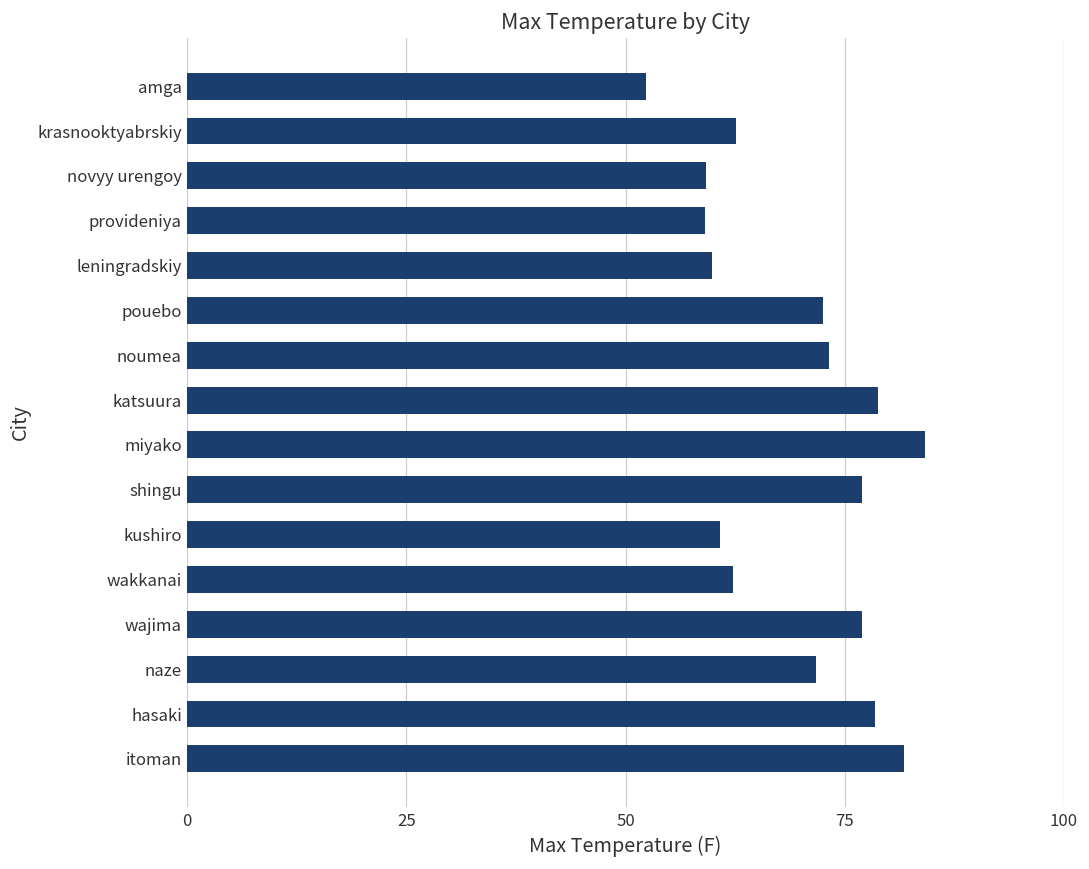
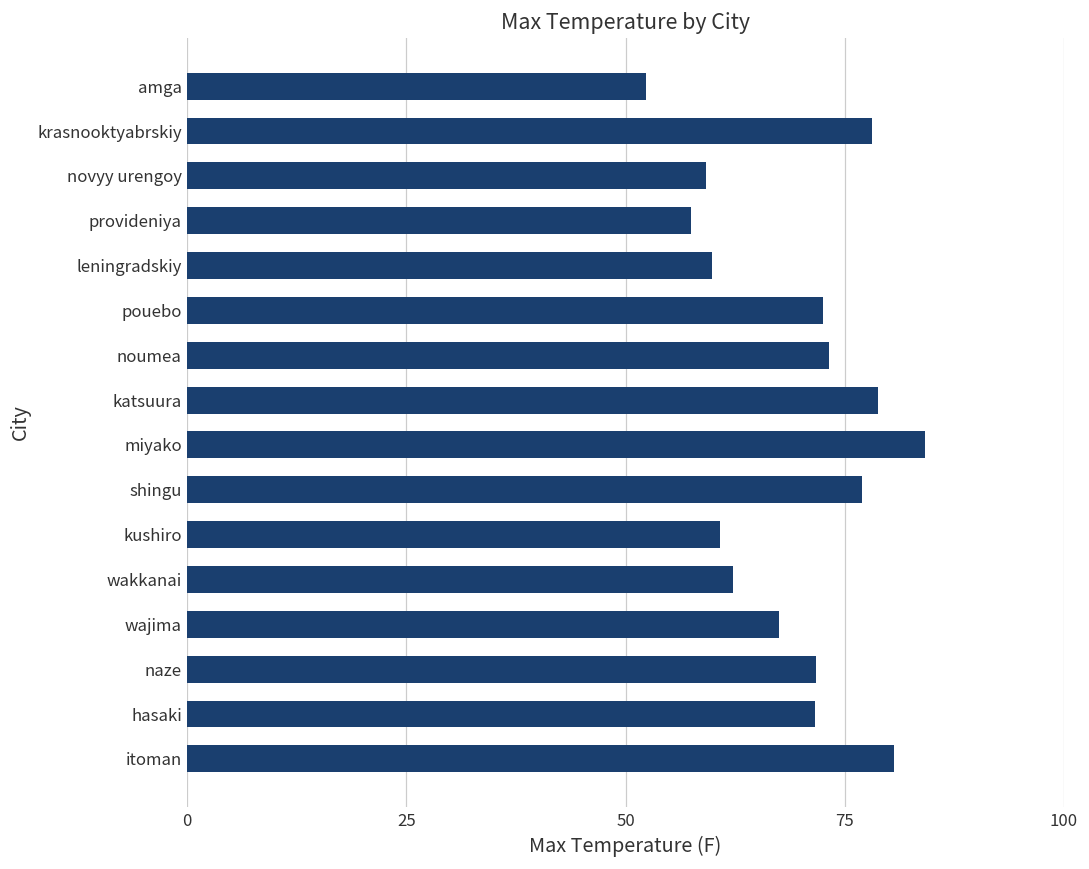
  {
    "amga": 52,
-   "krasnooktyabrskiy": 63,
+   "krasnooktyabrskiy": 78,
    "novyy urengoy": 59,
-   "provideniya": 59,
+   "provideniya": 57,
    "leningradskiy": 60,
    "pouebo": 72,
    "noumea": 73,
    "katsuura": 79,
    "miyako": 84,
    "shingu": 77,
    "kushiro": 61,
    "wakkanai": 62,
-   "wajima": 77,
+   "wajima": 68,
    "naze": 72,
-   "hasaki": 78,
-   "itoman": 82
+   "hasaki": 72,
+   "itoman": 81
  }
